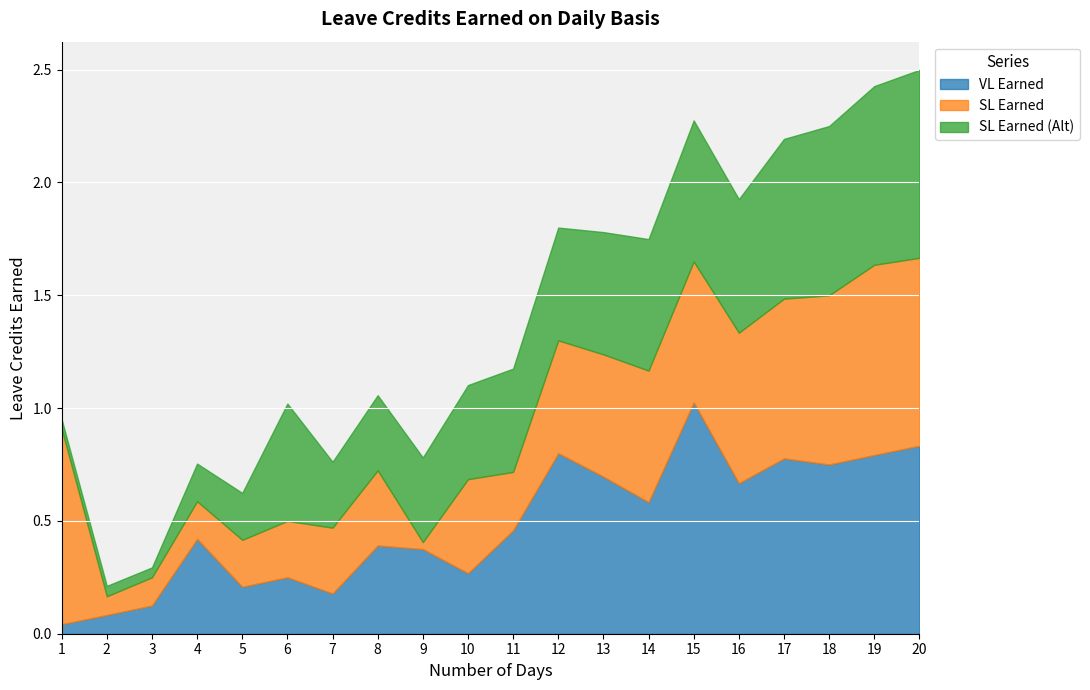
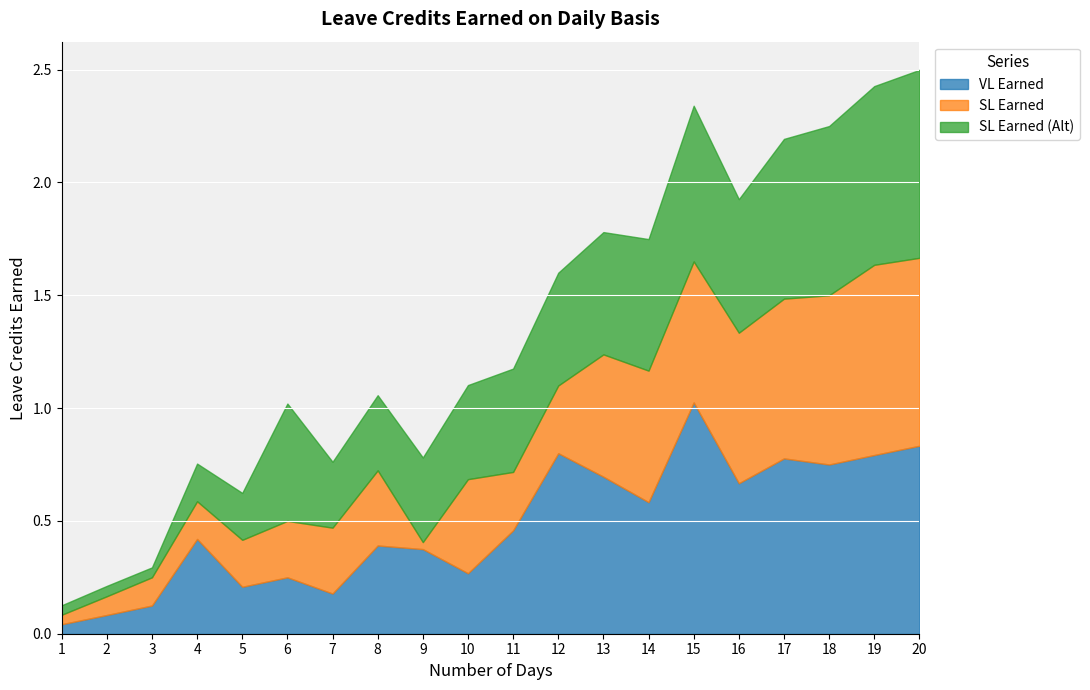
  {
    "VL Earned": {
      "1": 0.04,
      "2": 0.08,
      "3": 0.13,
      "4": 0.42,
      "5": 0.21,
      "6": 0.25,
      "7": 0.18,
      "8": 0.39,
      "9": 0.38,
      "10": 0.27,
      "11": 0.46,
      "12": 0.80,
      "13": 0.70,
      "14": 0.58,
      "15": 1.03,
      "16": 0.67,
      "17": 0.78,
      "18": 0.75,
      "19": 0.79,
      "20": 0.83
    },
    "SL Earned": {
-     "1": 0.87,
+     "1": 0.04,
      "2": 0.08,
      "3": 0.13,
      "4": 0.17,
      "5": 0.21,
      "6": 0.25,
      "7": 0.29,
      "8": 0.33,
      "9": 0.03,
      "10": 0.42,
      "11": 0.26,
-     "12": 0.5,
+     "12": 0.3,
      "13": 0.54,
      "14": 0.58,
      "15": 0.63,
      "16": 0.67,
      "17": 0.71,
      "18": 0.75,
      "19": 0.84,
      "20": 0.83
    },
    "SL Earned (Alt)": {
      "1": 0.04,
      "2": 0.05,
      "3": 0.04,
      "4": 0.17,
      "5": 0.21,
      "6": 0.52,
      "7": 0.29,
      "8": 0.33,
      "9": 0.38,
      "10": 0.42,
      "11": 0.46,
      "12": 0.50,
      "13": 0.54,
      "14": 0.58,
-     "15": 0.63,
+     "15": 0.69,
      "16": 0.59,
      "17": 0.71,
      "18": 0.75,
      "19": 0.79,
      "20": 0.83
    }
  }
